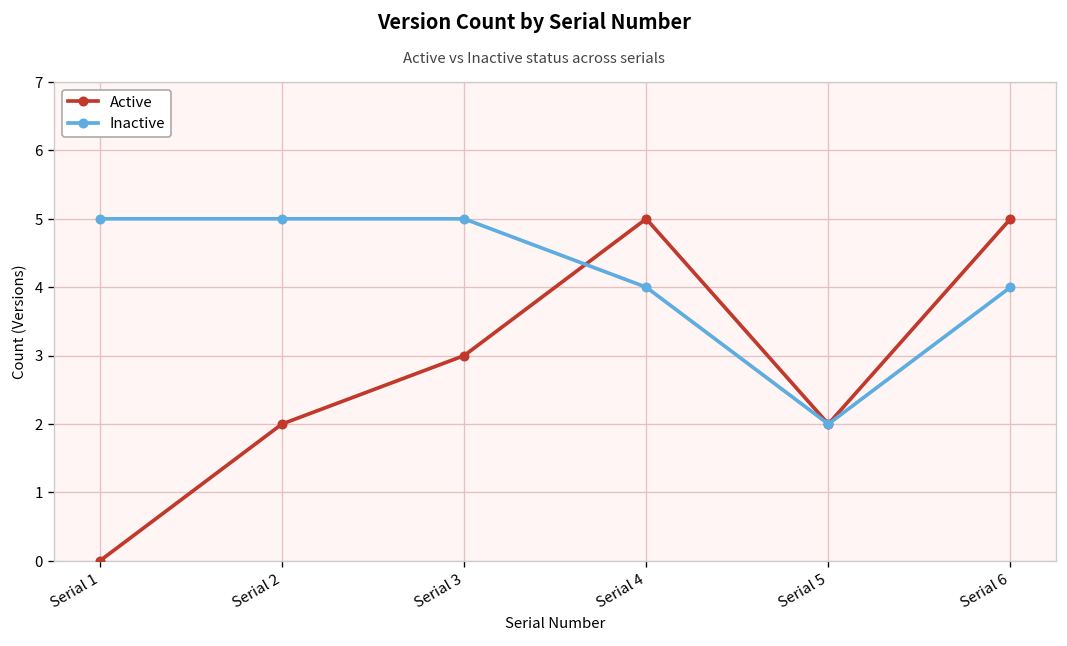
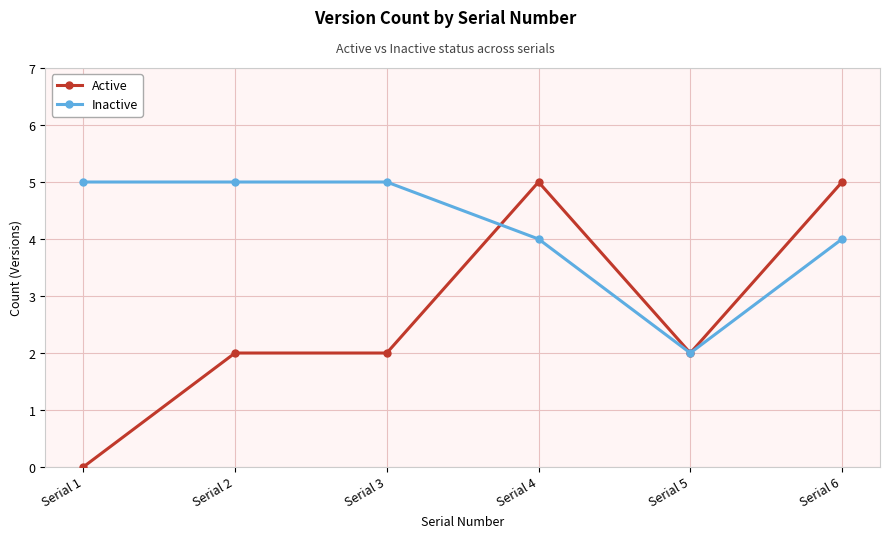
  {
    "Active": {
      "Serial 1": 0,
      "Serial 2": 2,
-     "Serial 3": 3,
+     "Serial 3": 2,
      "Serial 4": 5,
      "Serial 6": 5
    },
    "Inactive": {
      "Serial 1": 5,
      "Serial 2": 5,
      "Serial 3": 5,
      "Serial 4": 4,
      "Serial 6": 4
    }
  }
